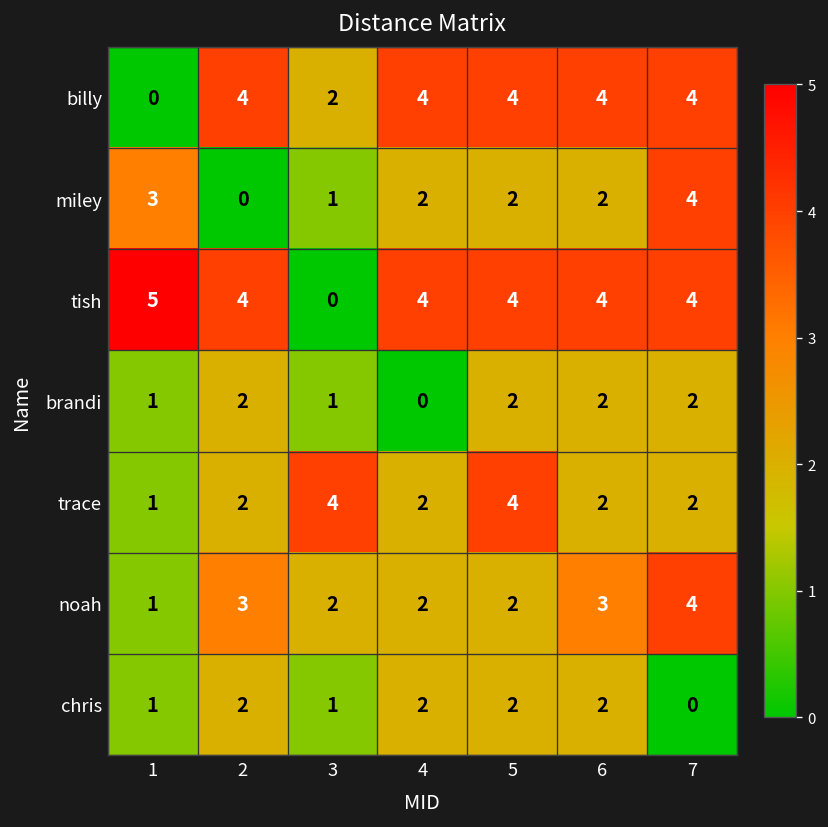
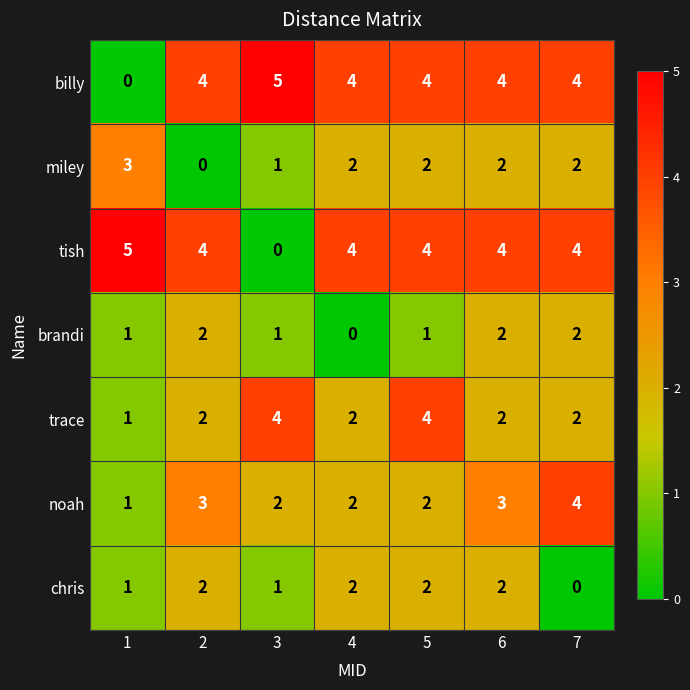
  {
    "billy": {
      "1": 0,
      "2": 4,
-     "3": 2,
+     "3": 5,
      "4": 4,
      "5": 4,
      "6": 4,
      "7": 4
    },
    "miley": {
      "1": 3,
      "2": 0,
      "3": 1,
      "4": 2,
      "5": 2,
      "6": 2,
-     "7": 4
+     "7": 2
    },
    "tish": {
      "1": 5,
      "2": 4,
      "3": 0,
      "4": 4,
      "5": 4,
      "6": 4,
      "7": 4
    },
    "brandi": {
      "1": 1,
      "2": 2,
      "3": 1,
      "4": 0,
-     "5": 2,
+     "5": 1,
      "6": 2,
      "7": 2
    },
    "trace": {
      "1": 1,
      "2": 2,
      "3": 4,
      "4": 2,
      "5": 4,
      "6": 2,
      "7": 2
    },
    "noah": {
      "1": 1,
      "2": 3,
      "3": 2,
      "4": 2,
      "5": 2,
      "6": 3,
      "7": 4
    },
    "chris": {
      "1": 1,
      "2": 2,
      "3": 1,
      "4": 2,
      "5": 2,
      "6": 2,
      "7": 0
    }
  }
